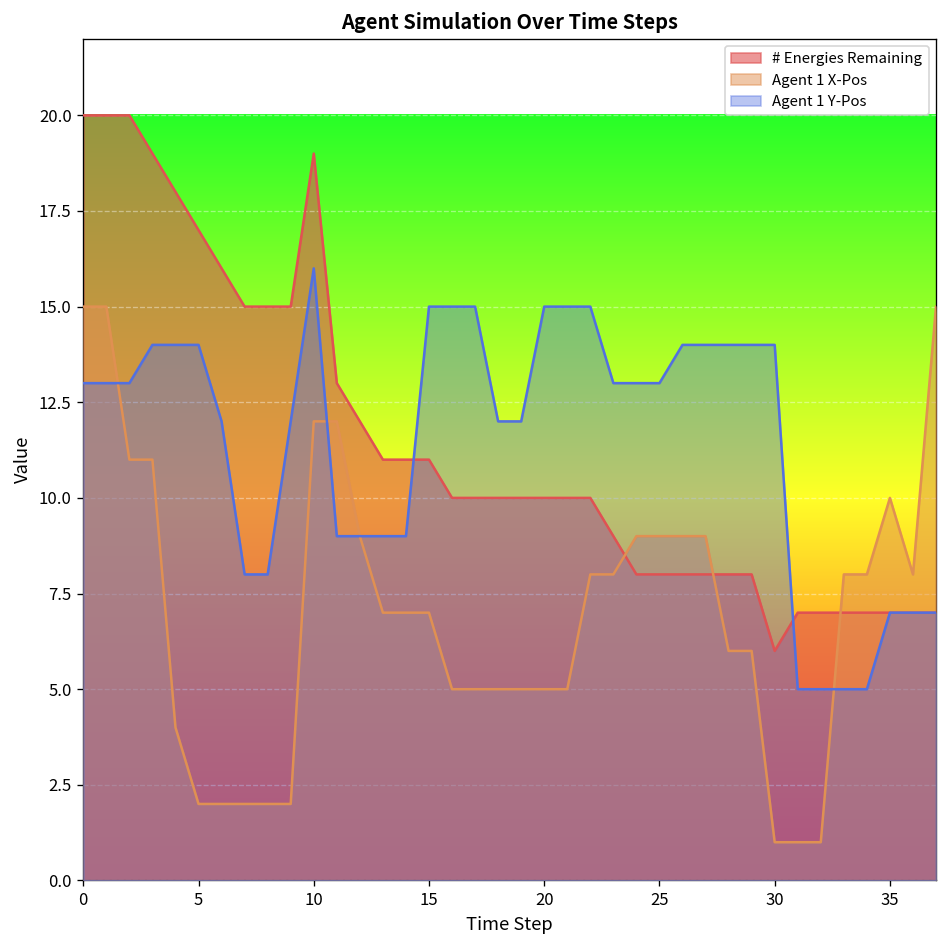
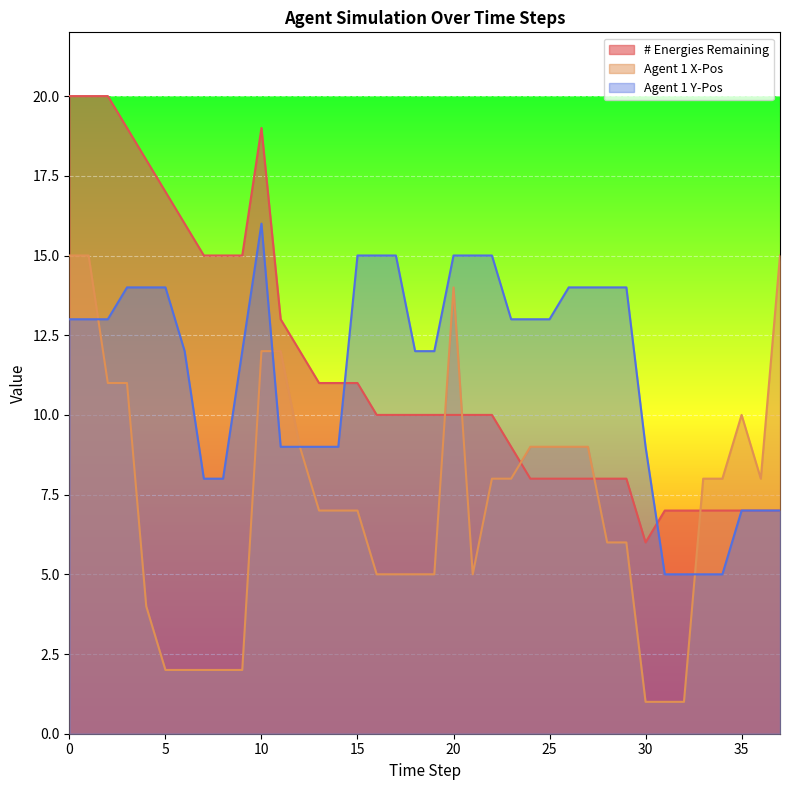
  {
    "# Energies Remaining": {
      "0": 20,
      "5": 17,
      "10": 19,
      "15": 11,
      "20": 10,
      "25": 8,
      "30": 6
    },
    "Agent 1 X-Pos": {
      "0": 15,
      "5": 2,
      "10": 12,
      "15": 7,
-     "20": 5,
+     "20": 14,
      "25": 9,
      "30": 1,
      "35": 10
    },
    "Agent 1 Y-Pos": {
      "0": 13,
      "5": 14,
      "10": 16,
      "15": 15,
      "20": 15,
      "25": 13,
-     "30": 14
+     "30": 9
    }
  }
